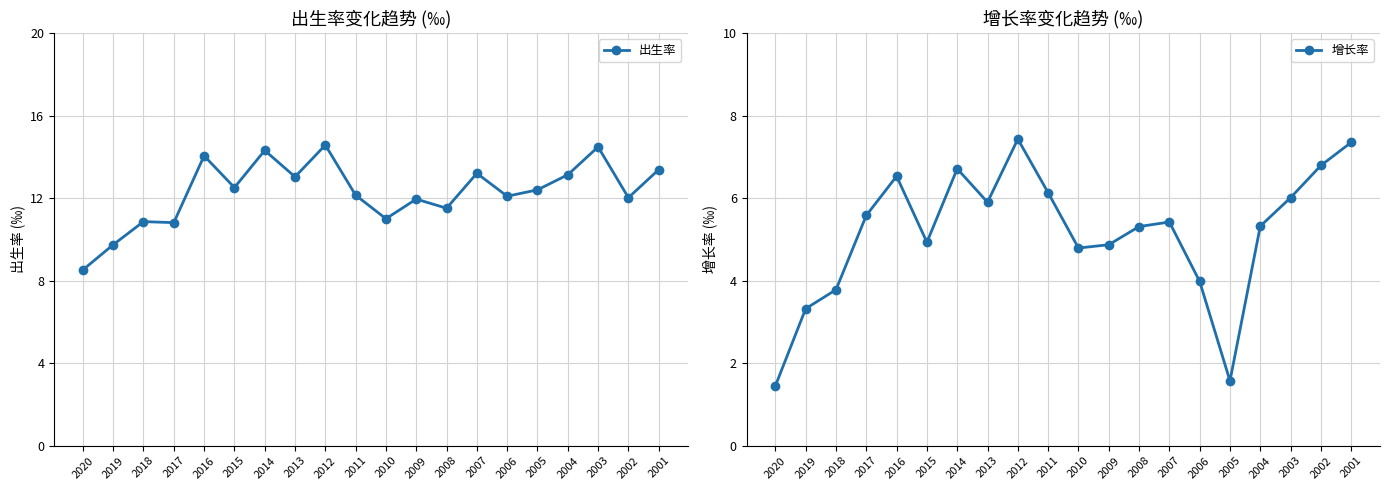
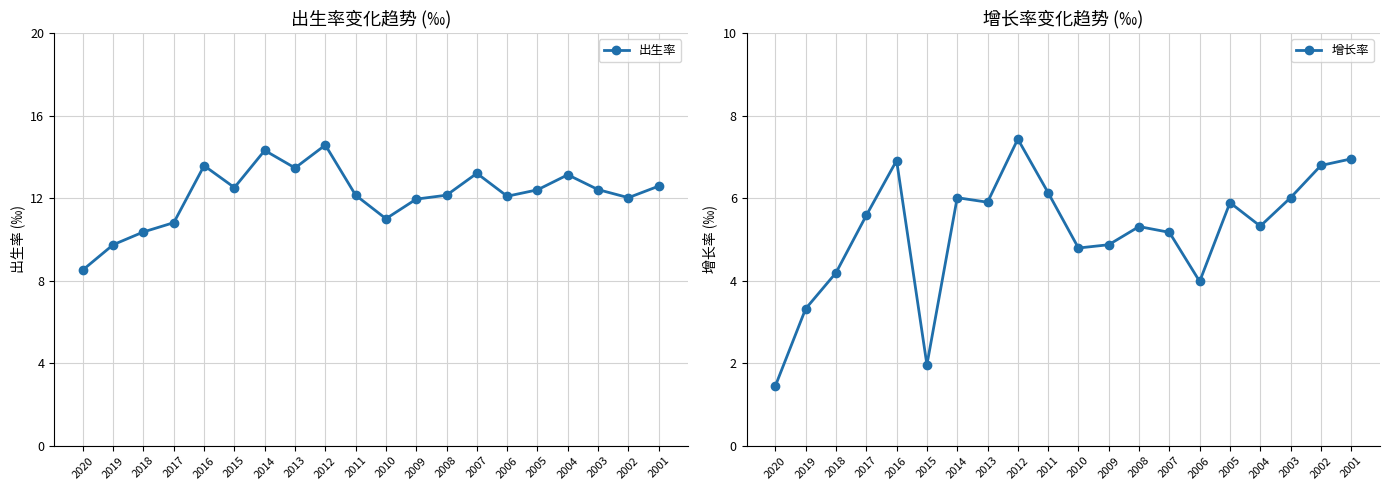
  {
    "出生率变化趋势 (‰)": {
      "2020": 8.5,
      "2019": 9.7,
-     "2018": 10.9,
+     "2018": 10.4,
      "2017": 10.8,
-     "2016": 14.1,
+     "2016": 13.6,
      "2015": 12.5,
      "2014": 14.3,
-     "2013": 13.0,
+     "2013": 13.5,
      "2012": 14.6,
      "2011": 12.1,
      "2010": 11.0,
      "2009": 12.0,
-     "2008": 11.5,
+     "2008": 12.1,
      "2007": 13.2,
      "2006": 12.1,
      "2005": 12.4,
      "2004": 13.1,
-     "2003": 14.5,
+     "2003": 12.4,
      "2002": 12.0,
-     "2001": 13.4
+     "2001": 12.6
    },
    "增长率变化趋势 (‰)": {
      "2020": 1.5,
      "2019": 3.3,
-     "2018": 3.8,
+     "2018": 4.2,
      "2017": 5.6,
-     "2016": 6.5,
-     "2015": 4.9,
-     "2014": 6.7,
+     "2016": 6.9,
+     "2015": 2.0,
+     "2014": 6.0,
      "2013": 5.9,
      "2012": 7.4,
      "2011": 6.1,
      "2010": 4.8,
      "2009": 4.9,
      "2008": 5.3,
-     "2007": 5.4,
+     "2007": 5.2,
      "2006": 4.0,
-     "2005": 1.6,
+     "2005": 5.9,
      "2004": 5.3,
      "2003": 6.0,
      "2002": 6.8,
-     "2001": 7.4
+     "2001": 7.0
    }
  }
